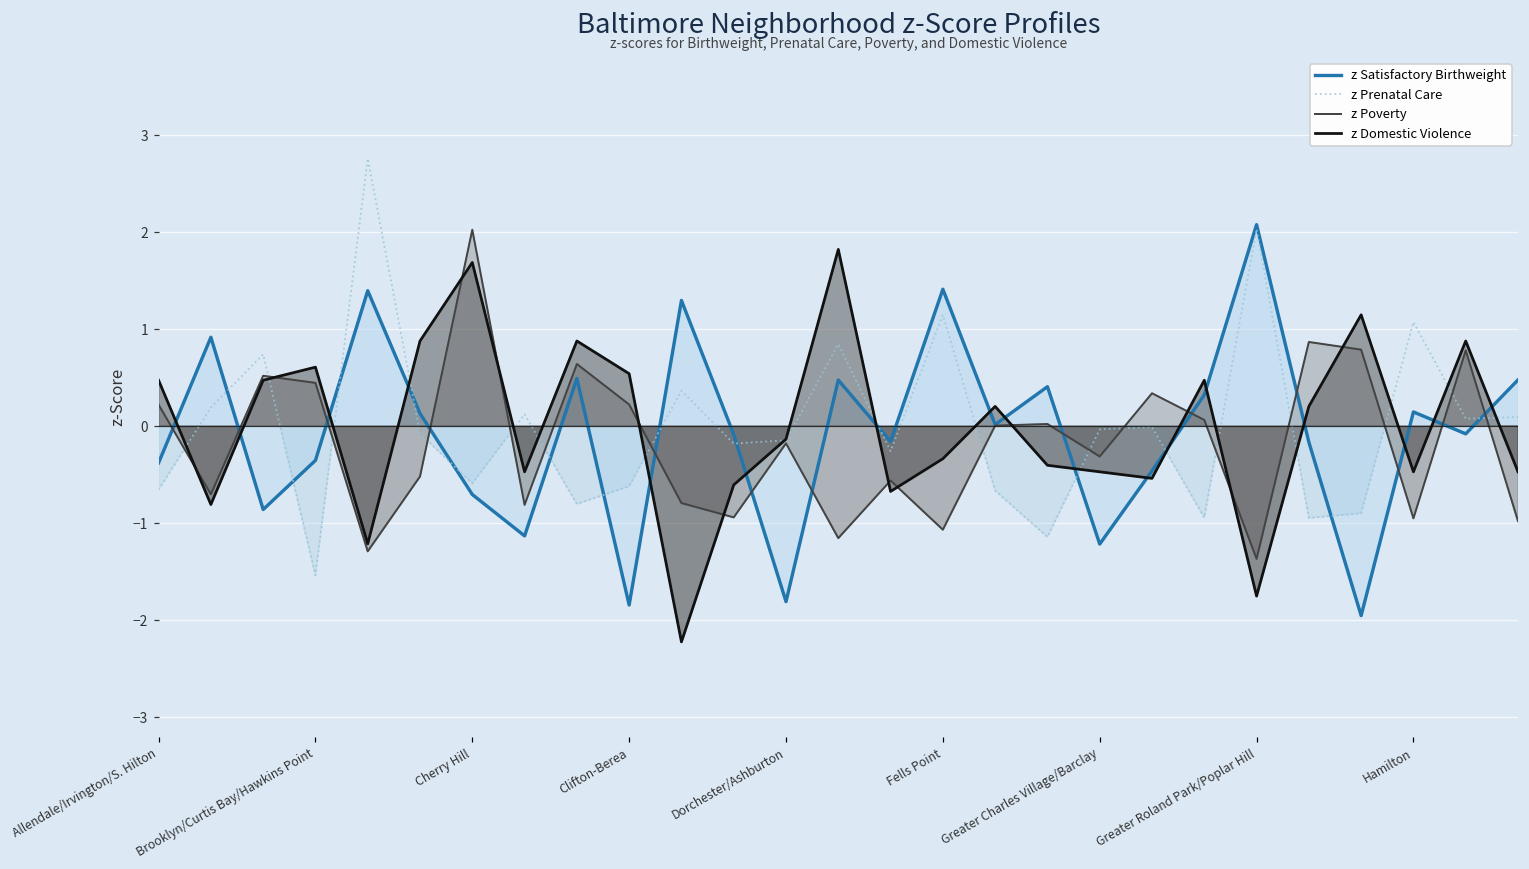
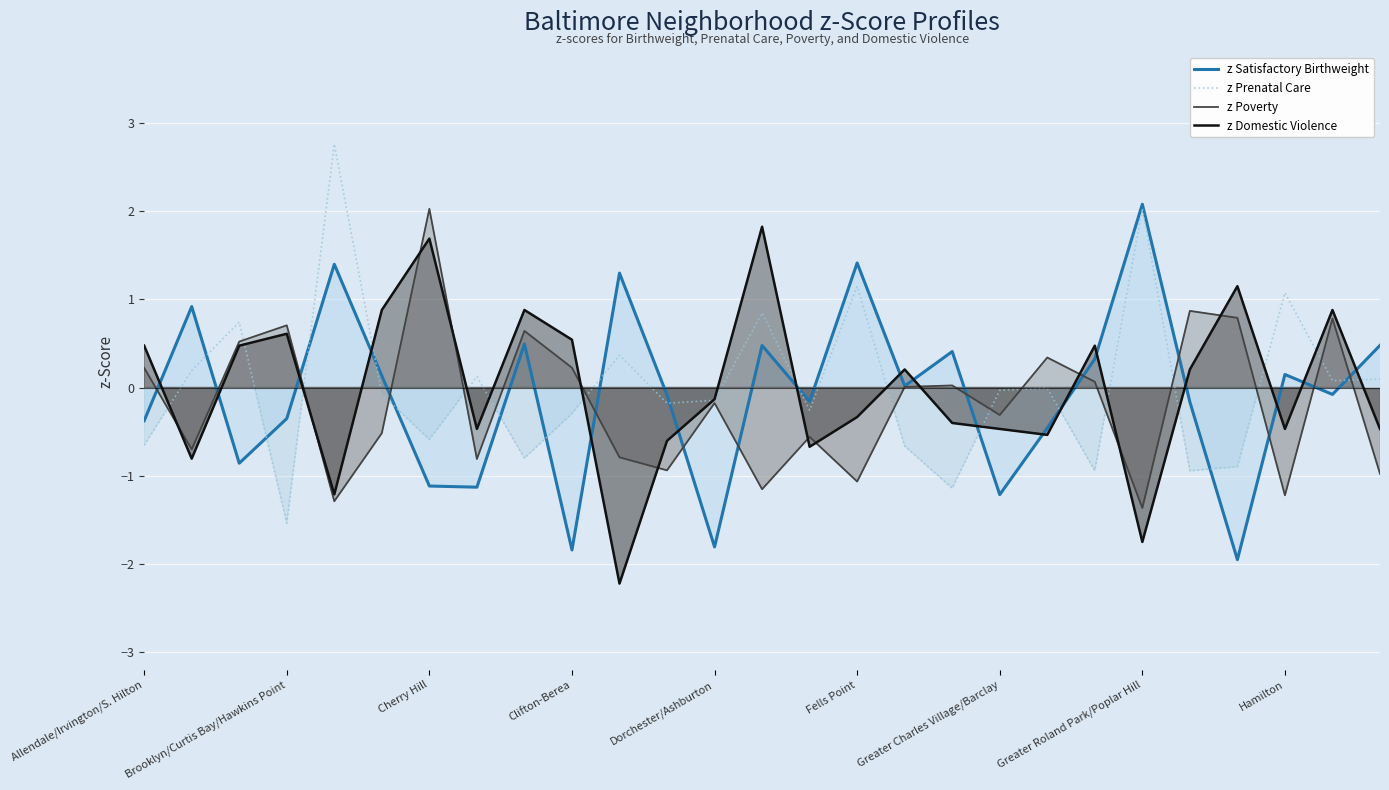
  {
    "z Satisfactory Birthweight": {
      "Allendale/Irvington/S. Hilton": -0.4,
      "Brooklyn/Curtis Bay/Hawkins Point": -0.4,
-     "Cherry Hill": -0.7,
+     "Cherry Hill": -1.1,
      "Clifton-Berea": -1.8,
      "Dorchester/Ashburton": -1.8,
      "Fells Point": 1.4,
      "Greater Charles Village/Barclay": -1.2,
      "Greater Roland Park/Poplar Hill": 2.1,
      "Hamilton": 0.1
    },
    "z Prenatal Care": {
      "Allendale/Irvington/S. Hilton": -0.7,
      "Brooklyn/Curtis Bay/Hawkins Point": -1.5,
      "Cherry Hill": -0.6,
-     "Clifton-Berea": -0.6,
+     "Clifton-Berea": -0.3,
      "Fells Point": 1.1,
      "Greater Charles Village/Barclay": 0.0,
      "Greater Roland Park/Poplar Hill": 2.0,
      "Hamilton": 1.1
    },
    "z Poverty": {
      "Allendale/Irvington/S. Hilton": 0.2,
-     "Brooklyn/Curtis Bay/Hawkins Point": 0.4,
+     "Brooklyn/Curtis Bay/Hawkins Point": 0.7,
      "Cherry Hill": 2.0,
      "Clifton-Berea": 0.2,
      "Dorchester/Ashburton": -0.2,
      "Fells Point": -1.1,
      "Greater Charles Village/Barclay": -0.3,
      "Greater Roland Park/Poplar Hill": -1.4,
-     "Hamilton": -0.9
+     "Hamilton": -1.2
    },
    "z Domestic Violence": {
      "Allendale/Irvington/S. Hilton": 0.5,
      "Brooklyn/Curtis Bay/Hawkins Point": 0.6,
      "Cherry Hill": 1.7,
      "Clifton-Berea": 0.5,
      "Fells Point": -0.3,
      "Greater Charles Village/Barclay": -0.5,
      "Greater Roland Park/Poplar Hill": -1.8,
      "Hamilton": -0.5
    }
  }
